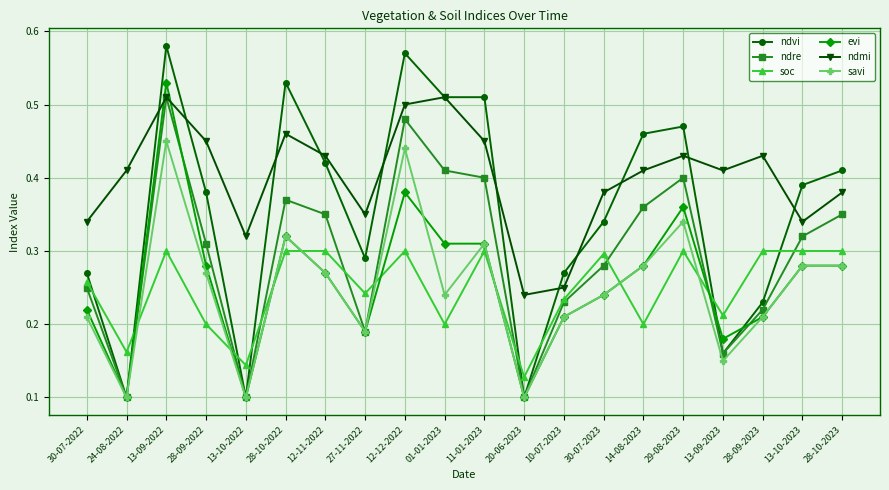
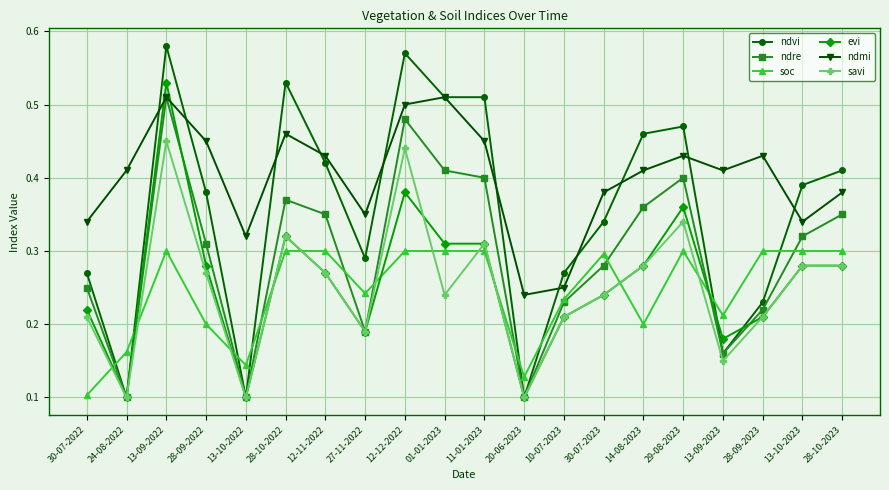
  {
    "soc": {
-     "30-07-2022": 0.26,
+     "30-07-2022": 0.10,
      "24-08-2022": 0.16,
      "13-09-2022": 0.30,
      "28-09-2022": 0.20,
      "13-10-2022": 0.14,
      "28-10-2022": 0.30,
      "12-11-2022": 0.30,
      "27-11-2022": 0.24,
      "12-12-2022": 0.30,
-     "01-01-2023": 0.2,
+     "01-01-2023": 0.3,
      "11-01-2023": 0.30,
      "20-06-2023": 0.13,
      "10-07-2023": 0.23,
      "30-07-2023": 0.30,
      "14-08-2023": 0.20,
      "29-08-2023": 0.30,
      "13-09-2023": 0.21,
      "28-09-2023": 0.30,
      "13-10-2023": 0.30,
      "28-10-2023": 0.30
    },
    "savi": {
      "30-07-2022": 0.21,
      "13-09-2022": 0.45,
      "28-09-2022": 0.27,
      "12-12-2022": 0.44,
      "01-01-2023": 0.24,
      "29-08-2023": 0.34,
      "13-09-2023": 0.15
    }
  }
